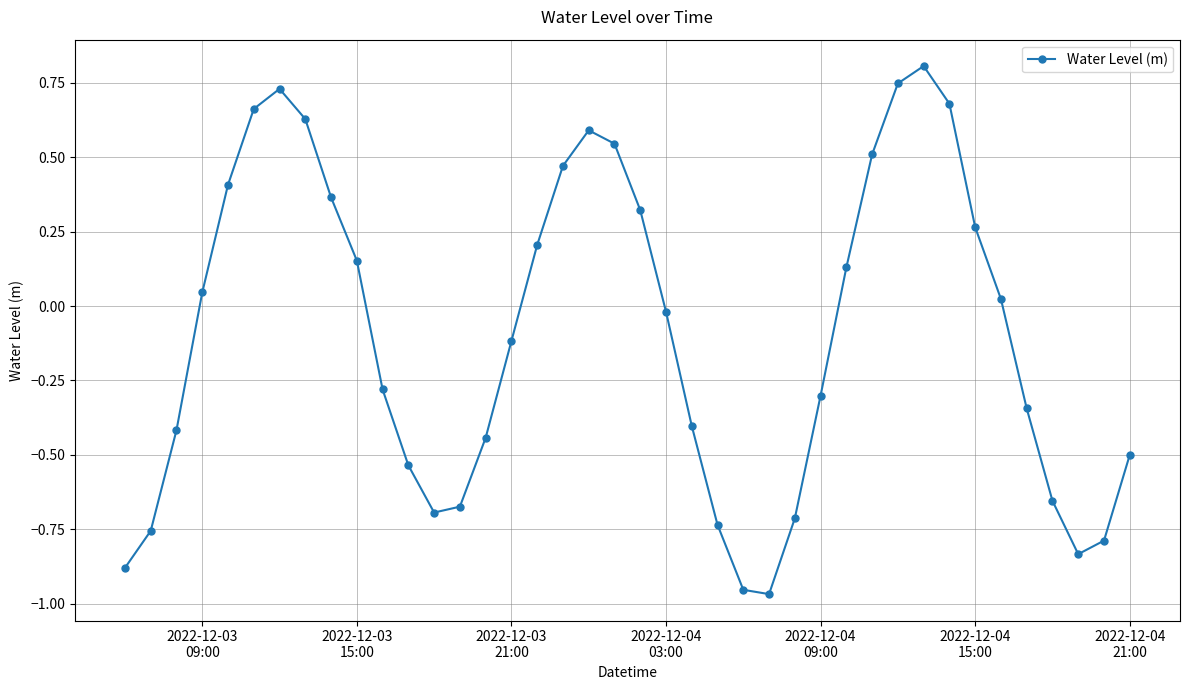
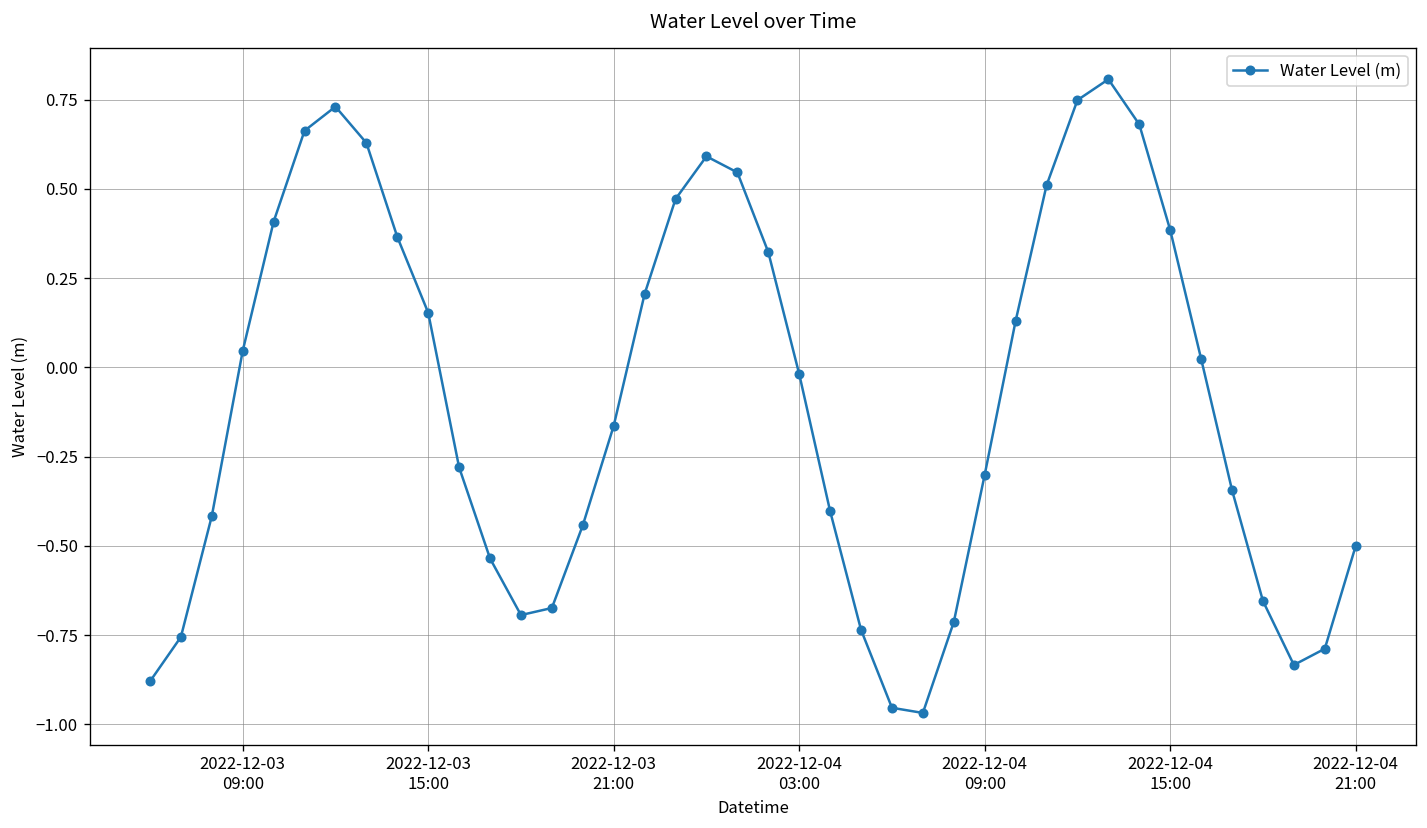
  {
    "2022-12-03 09:00": 0.05,
    "2022-12-03 15:00": 0.15,
-   "2022-12-03 21:00": -0.12,
+   "2022-12-03 21:00": -0.16,
    "2022-12-04 03:00": -0.02,
    "2022-12-04 09:00": -0.30,
-   "2022-12-04 15:00": 0.27,
+   "2022-12-04 15:00": 0.38,
    "2022-12-04 21:00": -0.50
  }
